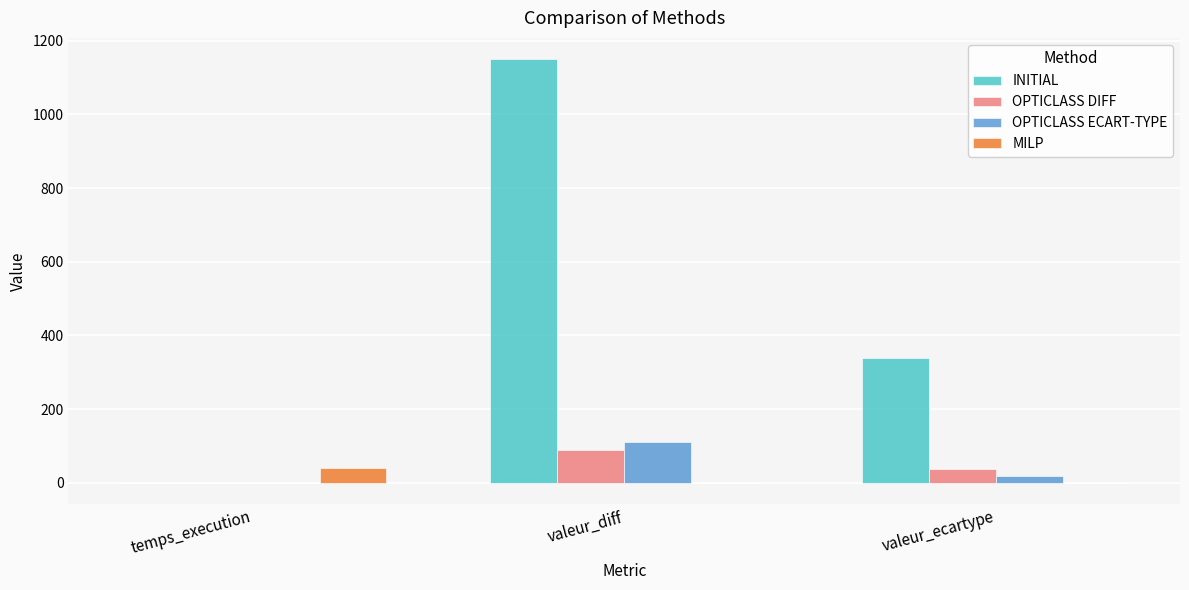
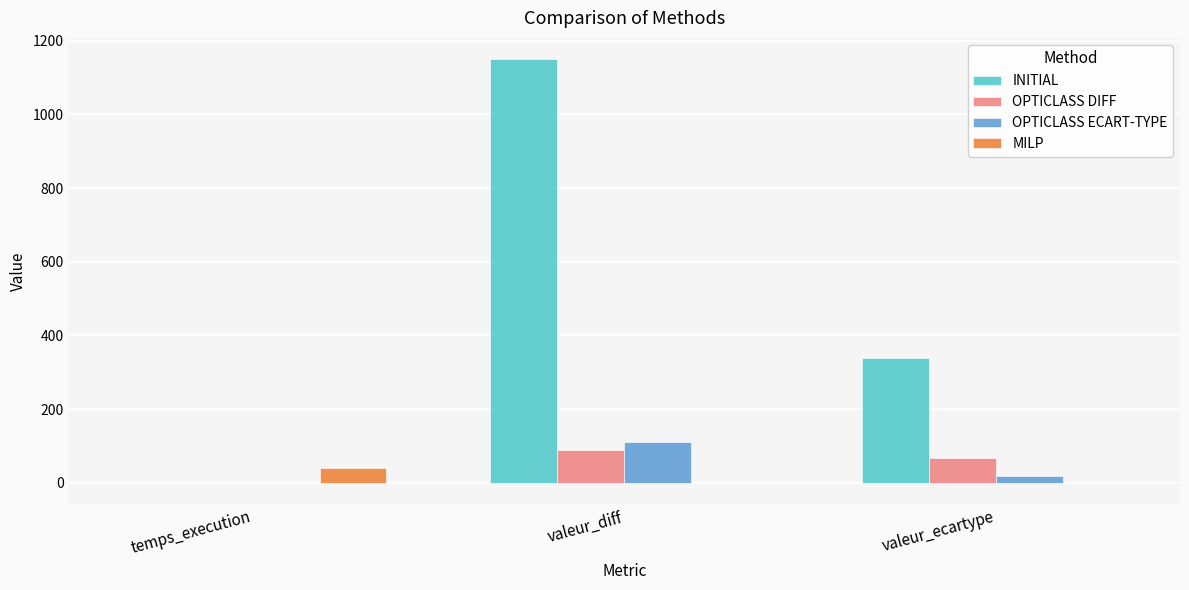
  {
    "OPTICLASS DIFF": {
      "valeur_diff": 90,
-     "valeur_ecartype": 40
+     "valeur_ecartype": 70
    },
    "MILP": {
      "temps_execution": 40
    }
  }
